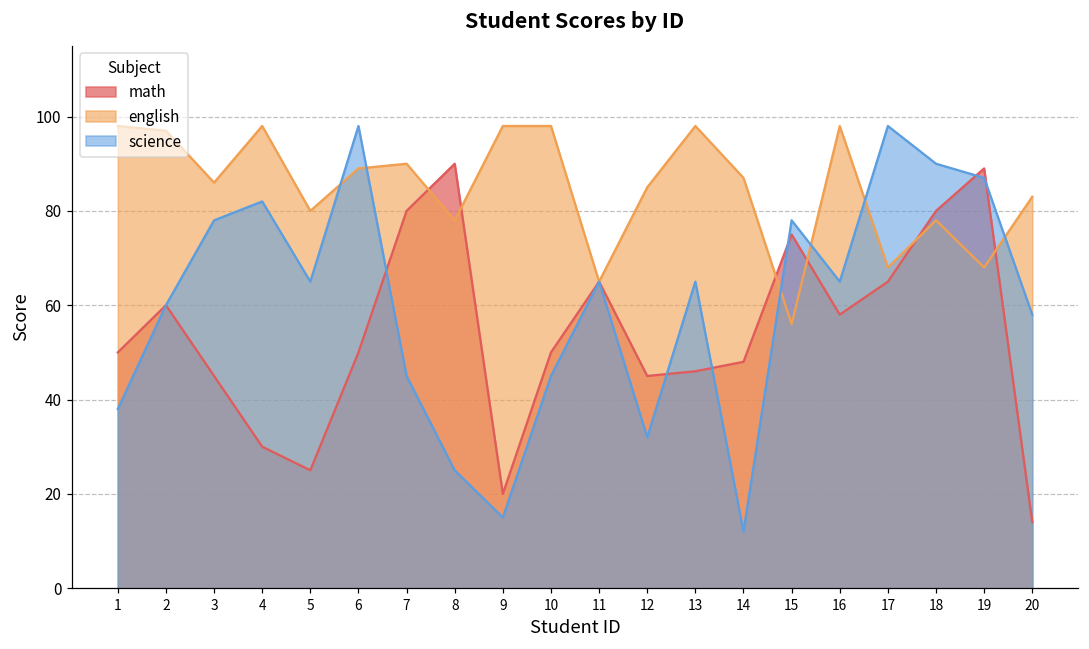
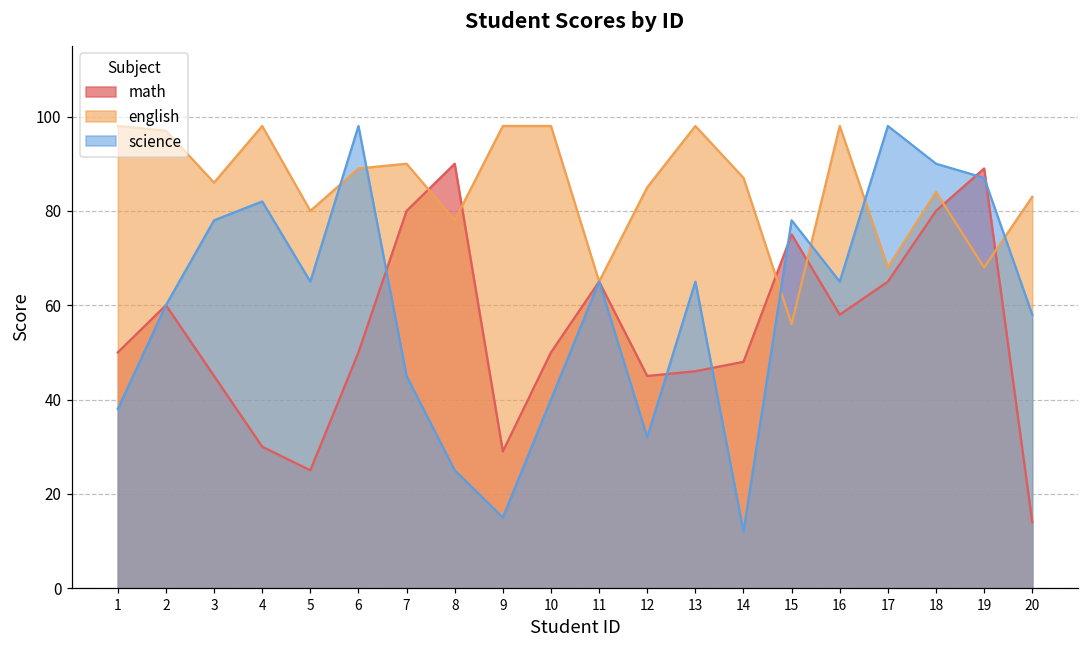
  {
    "math": {
      "1": 50,
      "3": 45,
      "4": 30,
      "5": 25,
      "6": 50,
      "7": 80,
      "8": 90,
-     "9": 20,
+     "9": 29,
      "10": 50,
      "12": 45,
      "13": 46,
      "14": 48,
      "15": 75,
      "16": 58,
      "17": 65,
      "18": 80,
      "19": 89,
      "20": 14
    },
    "english": {
      "3": 86,
      "4": 98,
      "5": 80,
      "6": 89,
      "7": 90,
      "8": 78,
      "9": 98,
      "10": 98,
      "12": 85,
      "13": 98,
      "14": 87,
      "15": 56,
      "16": 98,
      "17": 68,
-     "18": 78,
+     "18": 84,
      "19": 68,
      "20": 83
    },
    "science": {
      "1": 38,
      "3": 78,
      "4": 82,
      "5": 65,
      "6": 98,
      "7": 45,
      "8": 25,
      "9": 15,
-     "10": 45,
+     "10": 40,
      "12": 32,
      "13": 65,
      "14": 12,
      "15": 78,
      "16": 65,
      "17": 98,
      "18": 90,
      "19": 87,
      "20": 58
    }
  }
